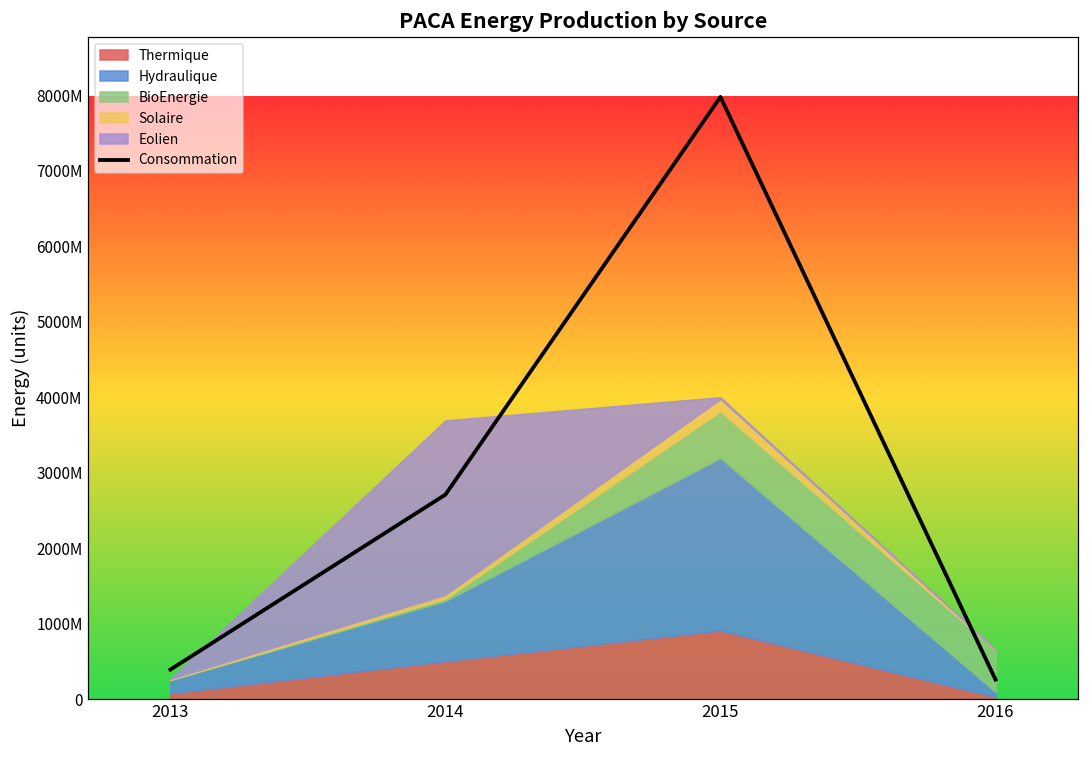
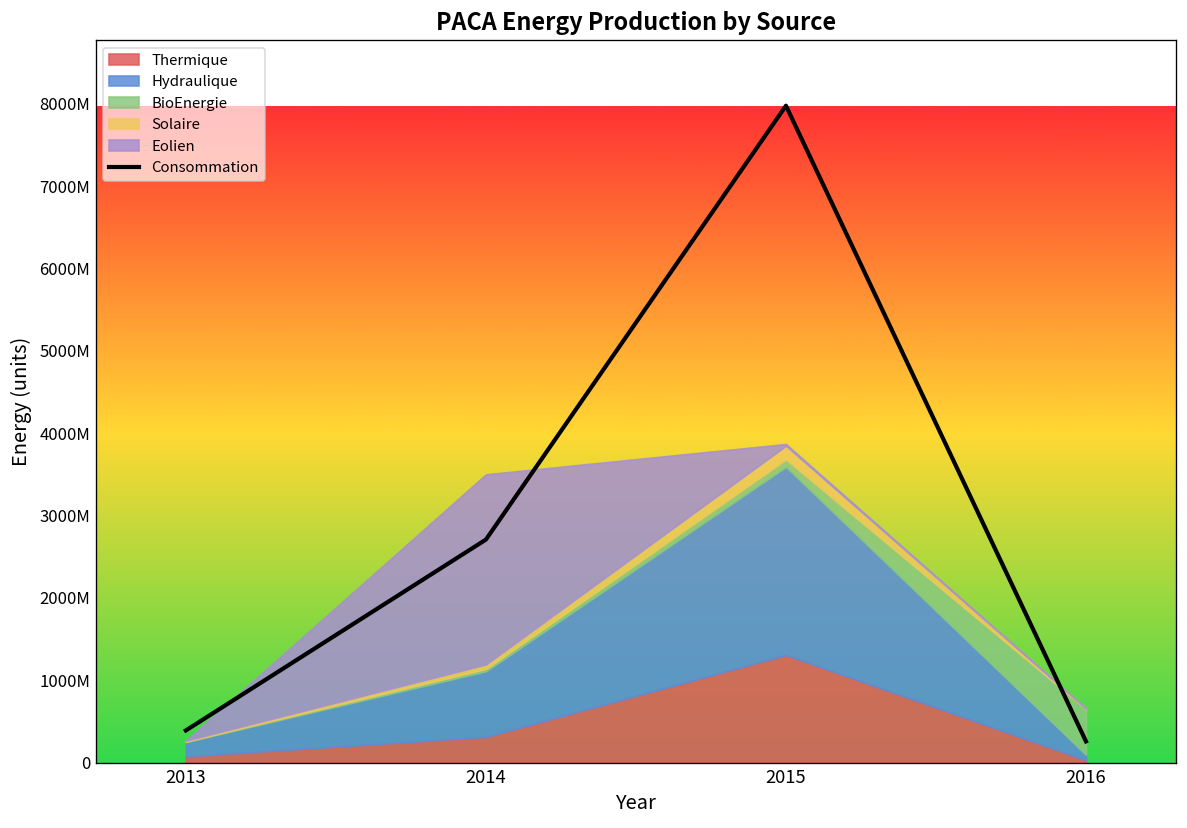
  {
    "Consommation": {
      "2013": 400000000,
      "2014": 2700000000,
      "2015": 8000000000,
      "2016": 300000000
    },
    "Thermique": {
      "2013": 100000000,
-     "2014": 500000000,
-     "2015": 900000000
+     "2014": 300000000,
+     "2015": 1300000000
    },
    "Hydraulique": {
      "2015": 2300000000,
      "2016": 100000000
    },
    "BioEnergie": {
-     "2015": 600000000
+     "2015": 100000000
    },
    "Solaire": {
      "2014": 100000000
    },
    "Eolien": {
      "2014": 2300000000
    }
  }
